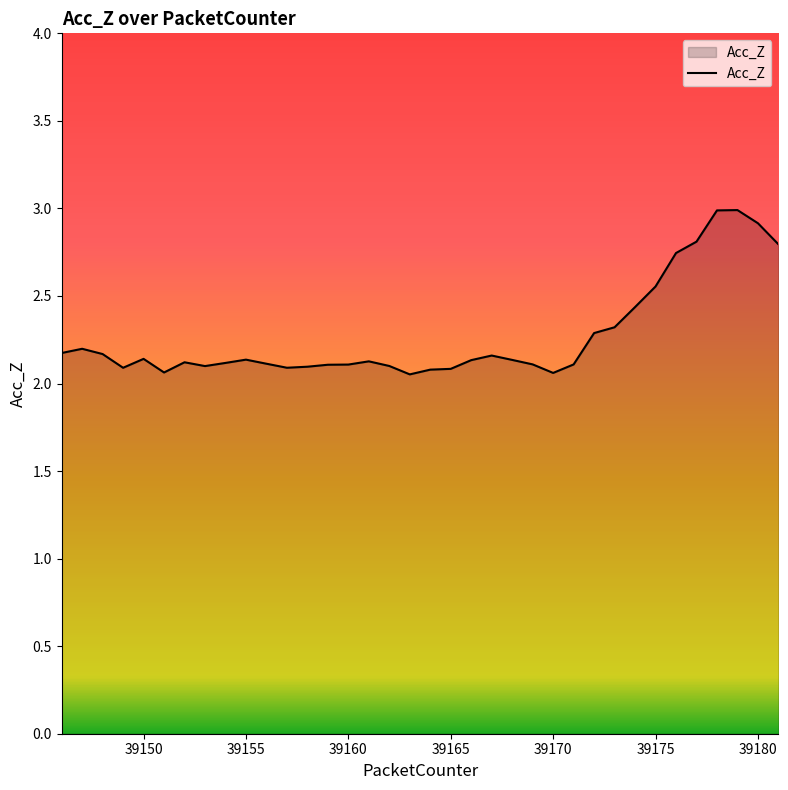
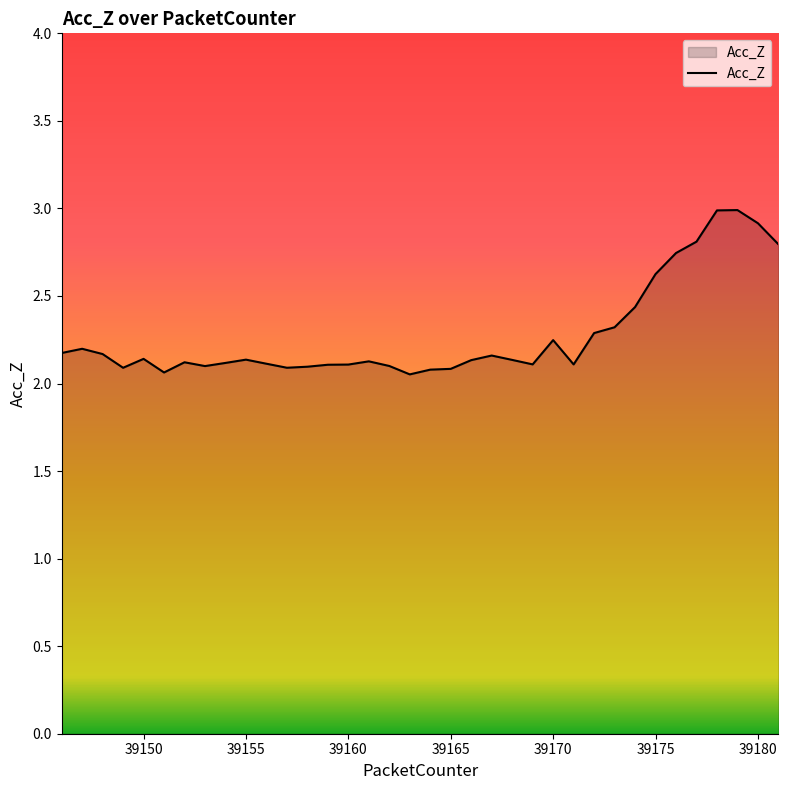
  {
    "39150": 2.14,
    "39155": 2.14,
    "39160": 2.11,
    "39165": 2.08,
-   "39170": 2.06,
-   "39175": 2.55,
+   "39170": 2.25,
+   "39175": 2.63,
    "39180": 2.92
  }
